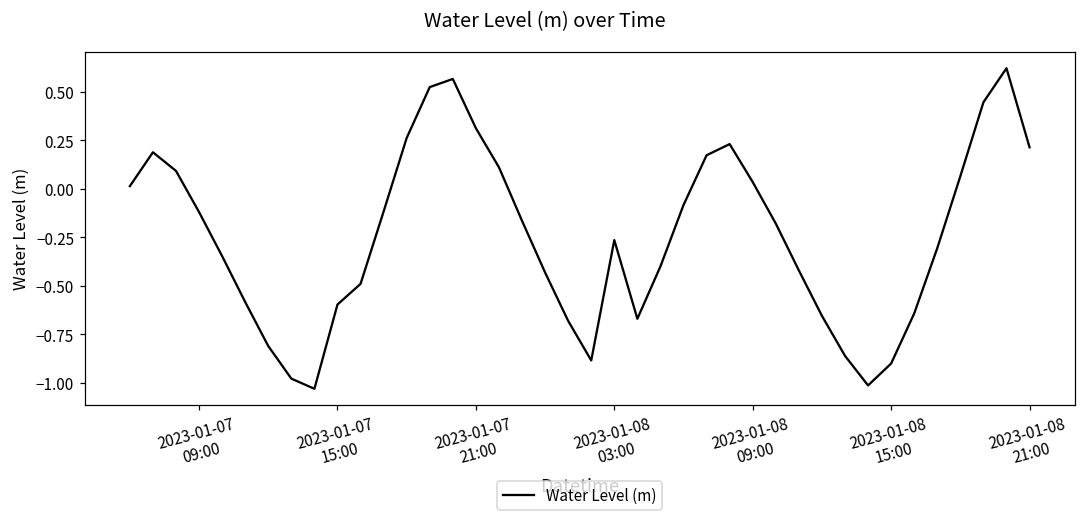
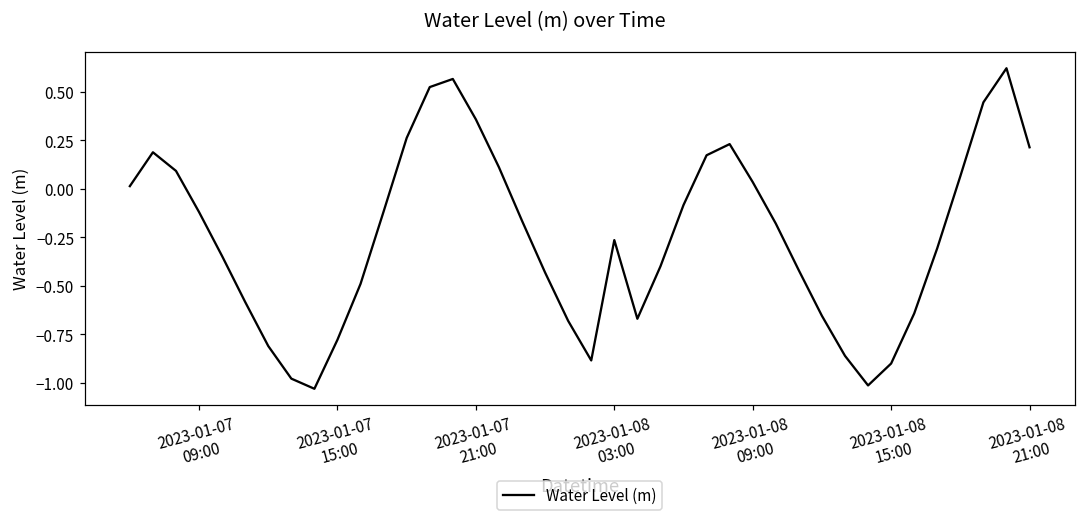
  {
    "2023-01-07 09:00": -0.12,
-   "2023-01-07 15:00": -0.60,
-   "2023-01-07 21:00": 0.31,
+   "2023-01-07 15:00": -0.78,
+   "2023-01-07 21:00": 0.36,
    "2023-01-08 03:00": -0.26,
    "2023-01-08 09:00": 0.04,
    "2023-01-08 15:00": -0.90,
    "2023-01-08 21:00": 0.21
  }
